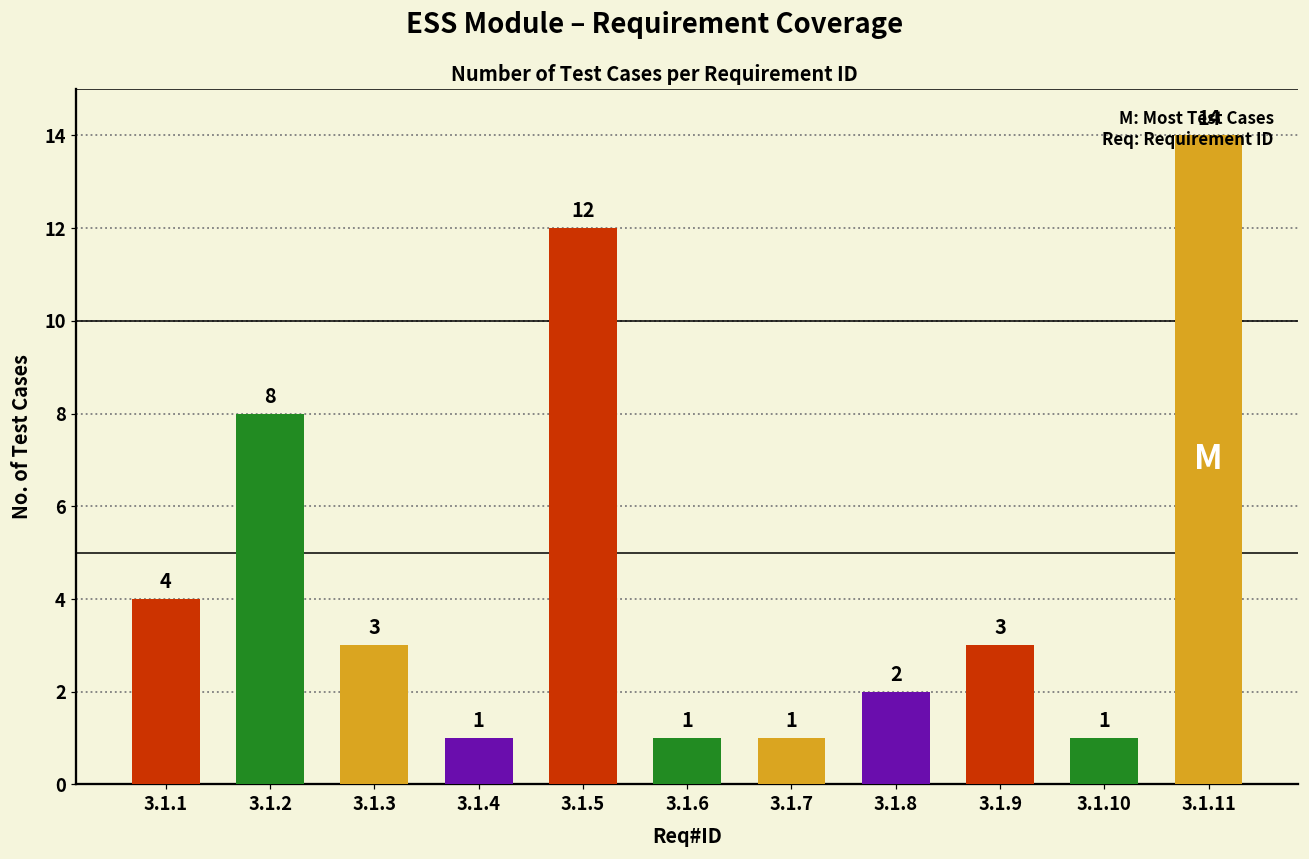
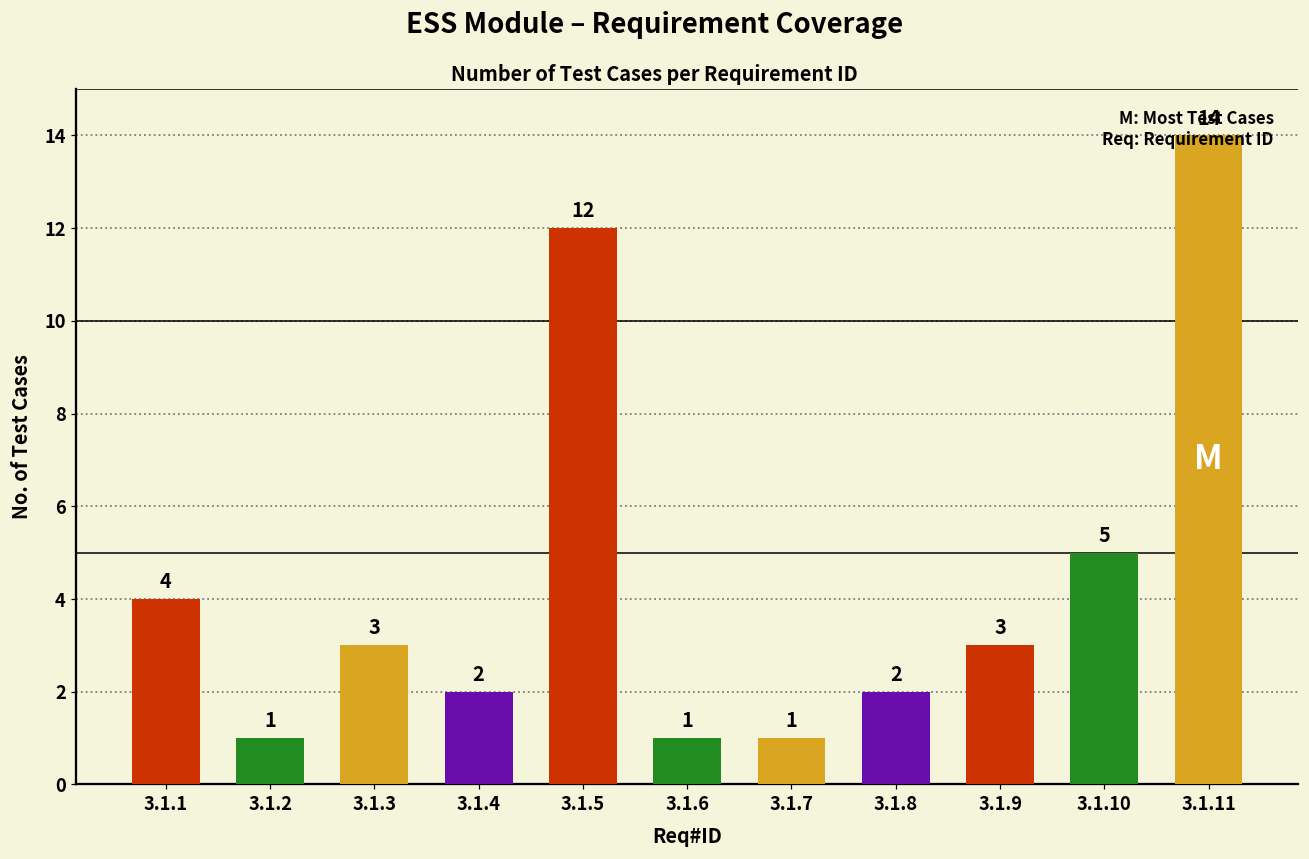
  {
    "3.1.1": 4,
-   "3.1.2": 8,
+   "3.1.2": 1,
    "3.1.3": 3,
-   "3.1.4": 1,
+   "3.1.4": 2,
    "3.1.5": 12,
    "3.1.6": 1,
    "3.1.7": 1,
    "3.1.8": 2,
    "3.1.9": 3,
-   "3.1.10": 1
+   "3.1.10": 5
  }
